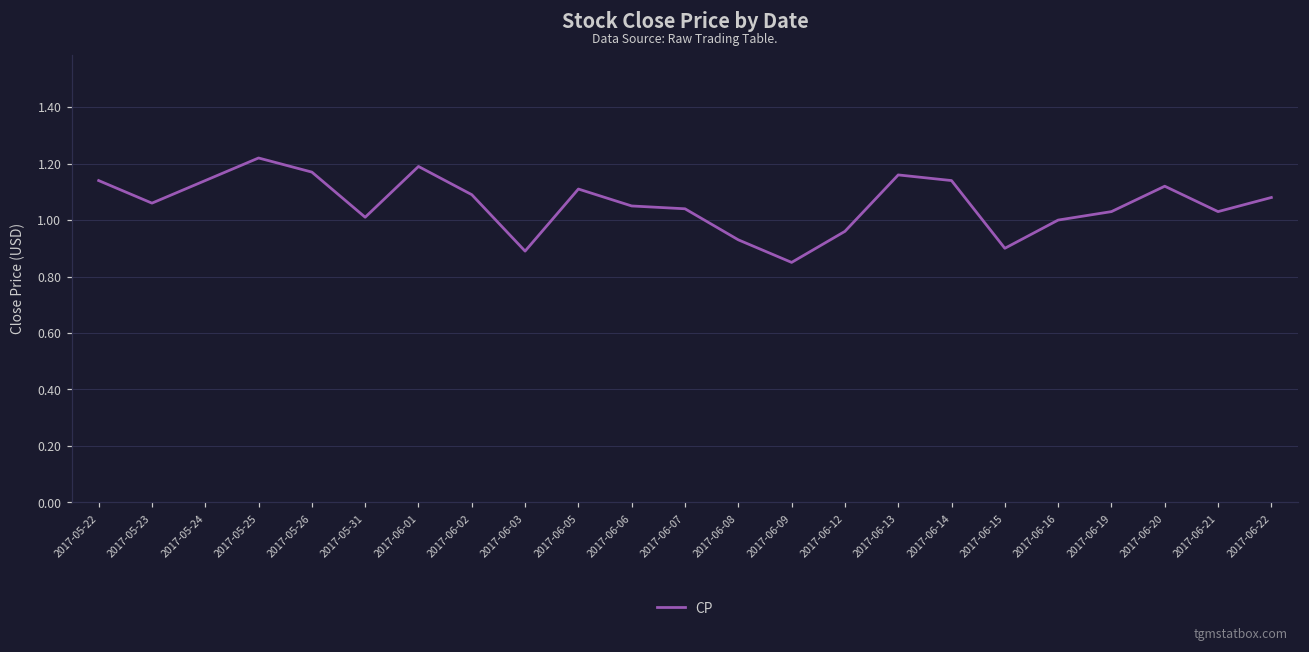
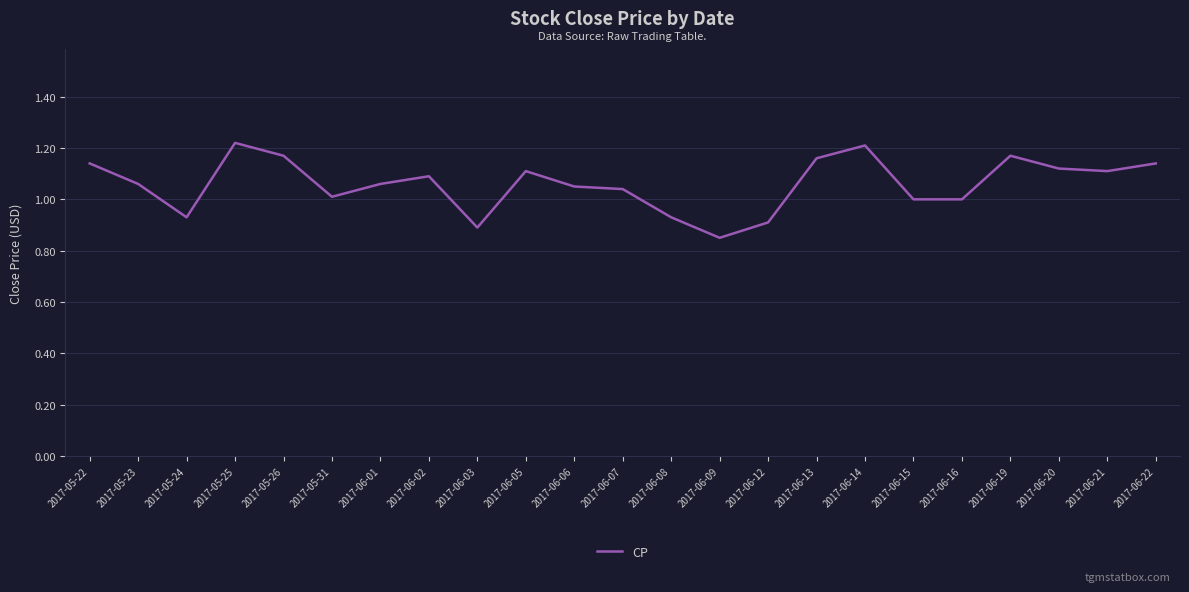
  {
    "2017-05-22": 1.14,
    "2017-05-23": 1.06,
-   "2017-05-24": 1.14,
+   "2017-05-24": 0.93,
    "2017-05-25": 1.22,
    "2017-05-26": 1.17,
    "2017-05-31": 1.01,
-   "2017-06-01": 1.19,
+   "2017-06-01": 1.06,
    "2017-06-02": 1.09,
    "2017-06-03": 0.89,
    "2017-06-05": 1.11,
    "2017-06-06": 1.05,
    "2017-06-07": 1.04,
    "2017-06-08": 0.93,
    "2017-06-09": 0.85,
-   "2017-06-12": 0.96,
+   "2017-06-12": 0.91,
    "2017-06-13": 1.16,
-   "2017-06-14": 1.14,
-   "2017-06-15": 0.9,
+   "2017-06-14": 1.21,
+   "2017-06-15": 1.0,
    "2017-06-16": 1.00,
-   "2017-06-19": 1.03,
+   "2017-06-19": 1.17,
    "2017-06-20": 1.12,
-   "2017-06-21": 1.03,
-   "2017-06-22": 1.08
+   "2017-06-21": 1.11,
+   "2017-06-22": 1.14
  }
